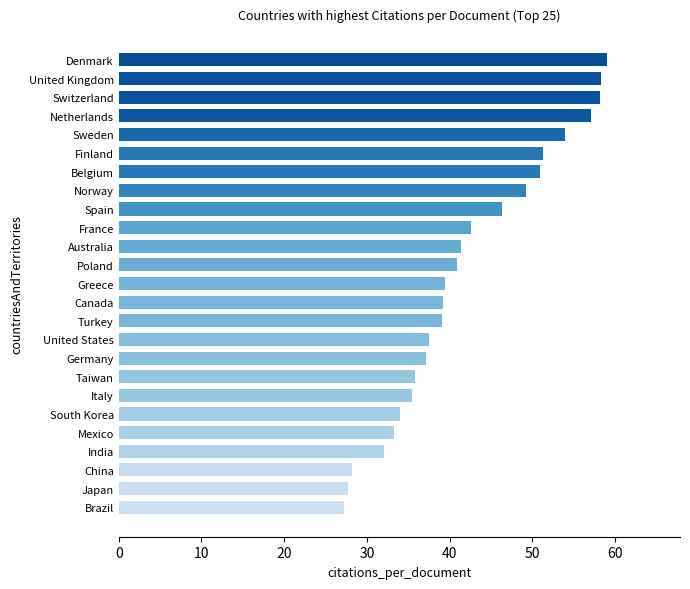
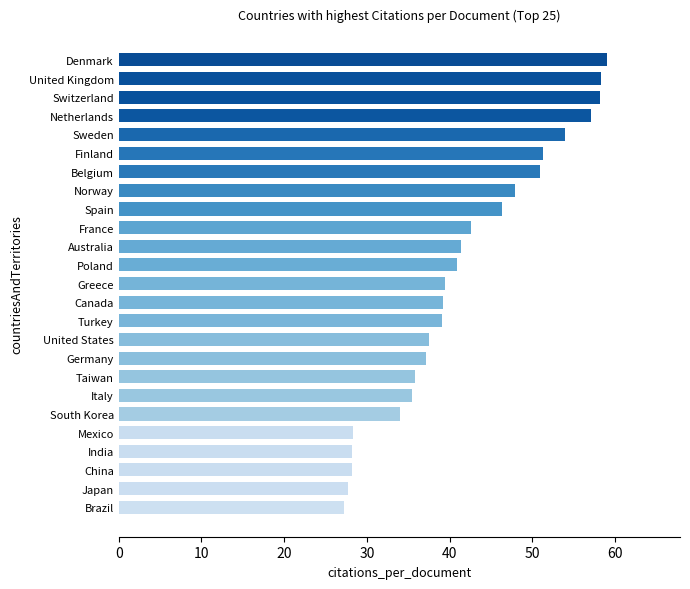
  {
    "Denmark": 59,
    "United Kingdom": 58,
    "Switzerland": 58,
    "Netherlands": 57,
    "Sweden": 54,
    "Finland": 51,
    "Belgium": 51,
-   "Norway": 49,
+   "Norway": 48,
    "Spain": 46,
    "France": 43,
    "Australia": 41,
    "Poland": 41,
    "Greece": 39,
    "Canada": 39,
    "Turkey": 39,
    "United States": 37,
    "Germany": 37,
    "Taiwan": 36,
    "Italy": 35,
    "South Korea": 34,
-   "Mexico": 33,
-   "India": 32,
+   "Mexico": 28,
+   "India": 28,
    "China": 28,
    "Japan": 28,
    "Brazil": 27
  }
